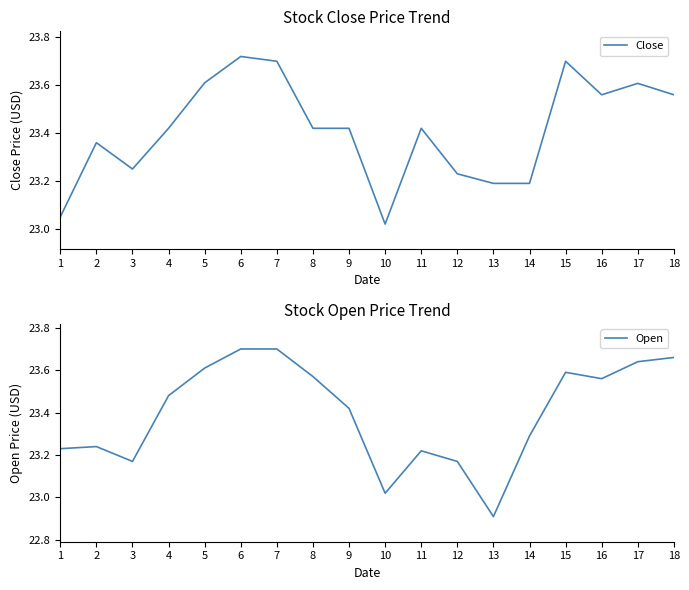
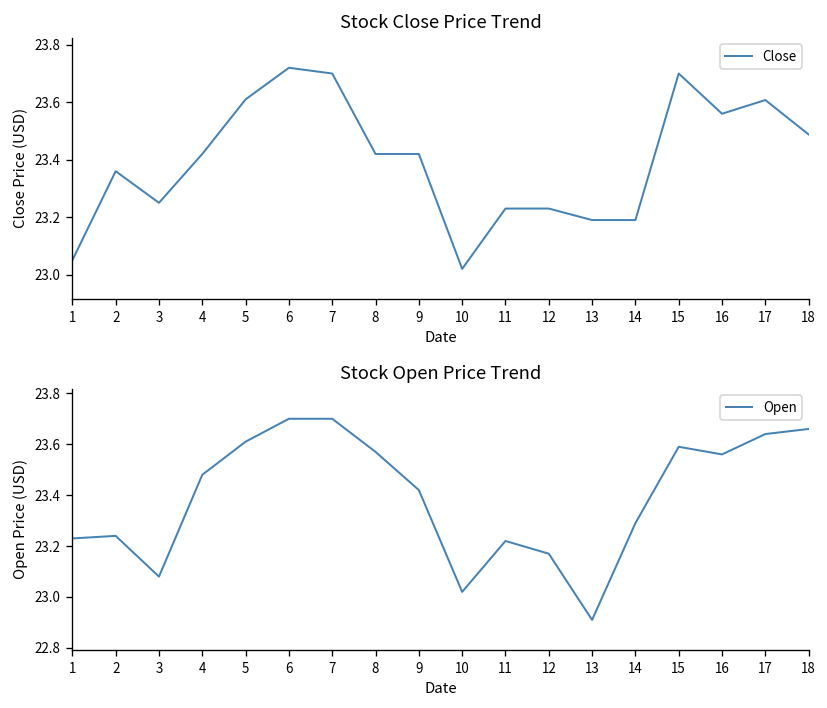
  {
    "Stock Close Price Trend": {
      "1": 23.05,
      "2": 23.36,
      "3": 23.25,
      "4": 23.42,
      "5": 23.61,
      "6": 23.72,
      "7": 23.70,
      "8": 23.42,
      "9": 23.42,
      "10": 23.02,
-     "11": 23.42,
+     "11": 23.23,
      "12": 23.23,
      "13": 23.19,
      "14": 23.19,
      "15": 23.70,
      "16": 23.56,
      "17": 23.61,
-     "18": 23.56
+     "18": 23.49
    },
    "Stock Open Price Trend": {
      "1": 23.23,
      "2": 23.24,
-     "3": 23.17,
+     "3": 23.08,
      "4": 23.48,
      "5": 23.61,
      "6": 23.70,
      "7": 23.70,
      "8": 23.57,
      "9": 23.42,
      "10": 23.02,
      "11": 23.22,
      "12": 23.17,
      "13": 22.91,
      "14": 23.29,
      "15": 23.59,
      "16": 23.56,
      "17": 23.64,
      "18": 23.66
    }
  }
